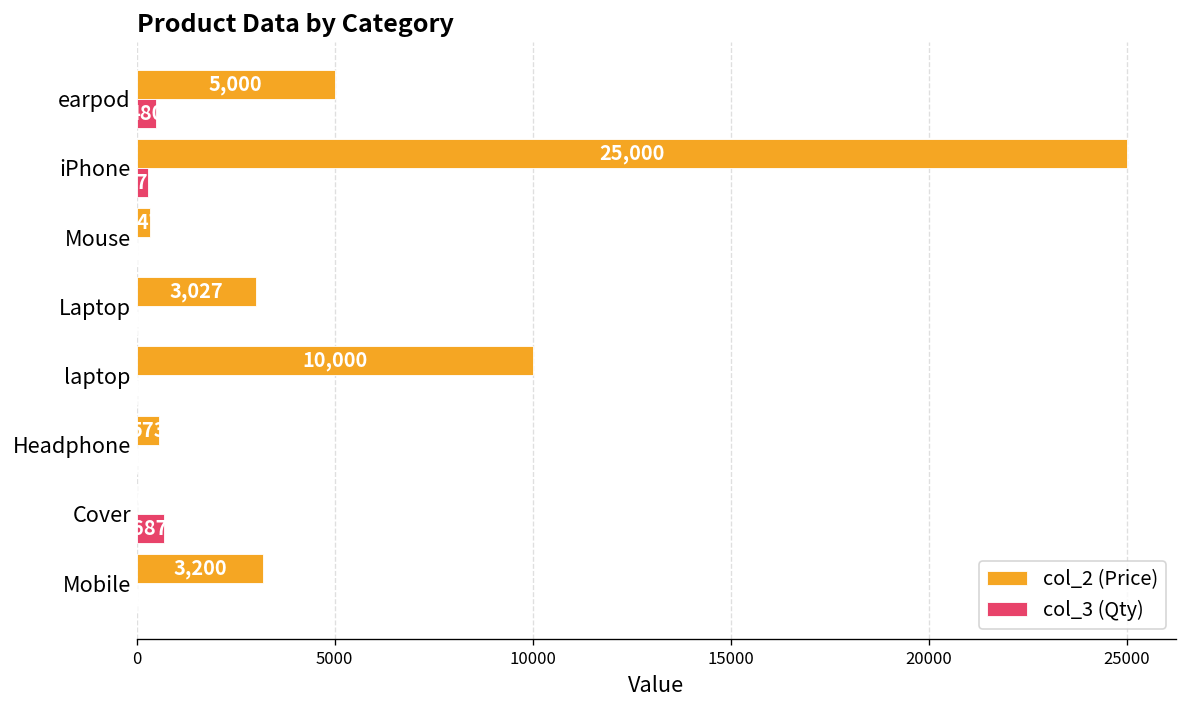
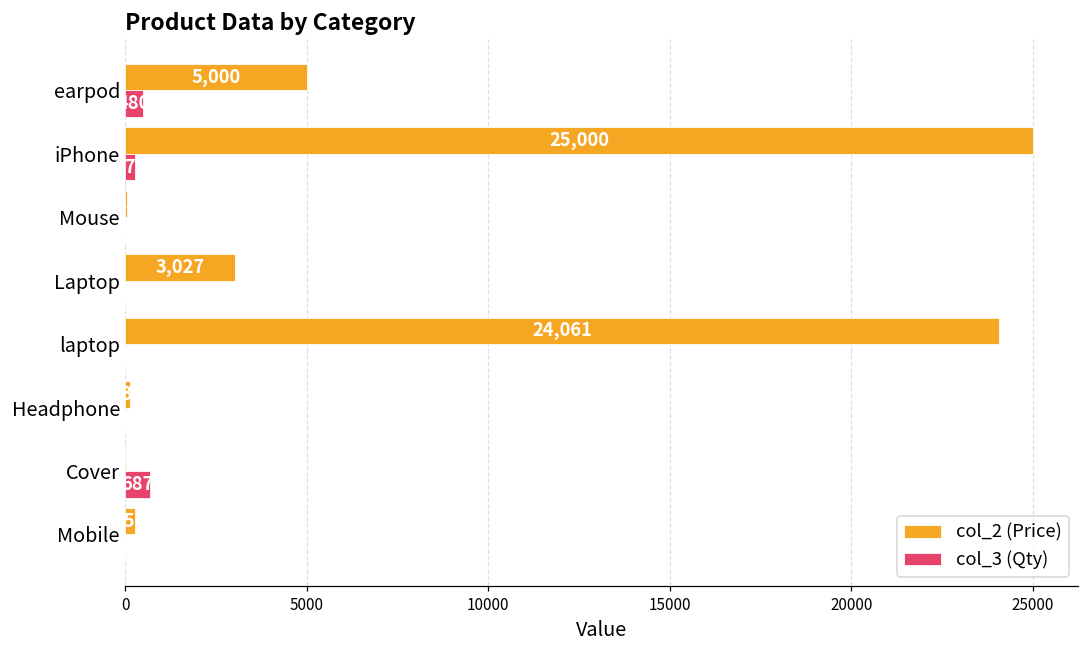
  {
    "col_2 (Price)": {
      "earpod": "5,000",
      "iPhone": "25,000",
-     "Mouse": "300",
+     "Mouse": "0",
      "Laptop": "3,027",
-     "laptop": "10,000",
-     "Headphone": "600",
-     "Mobile": "3200"
+     "laptop": "24,061",
+     "Headphone": "100",
+     "Mobile": "300"
    },
    "col_3 (Qty)": {
      "Cover": "687"
    }
  }
